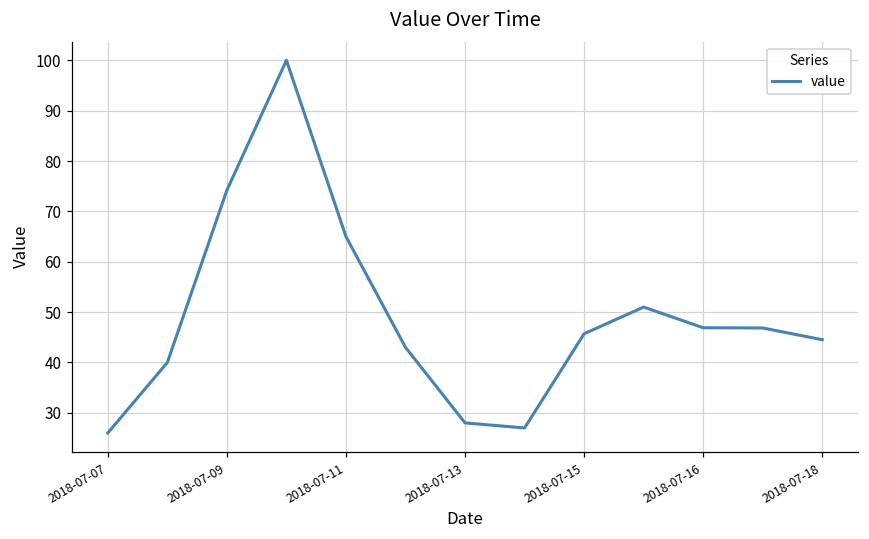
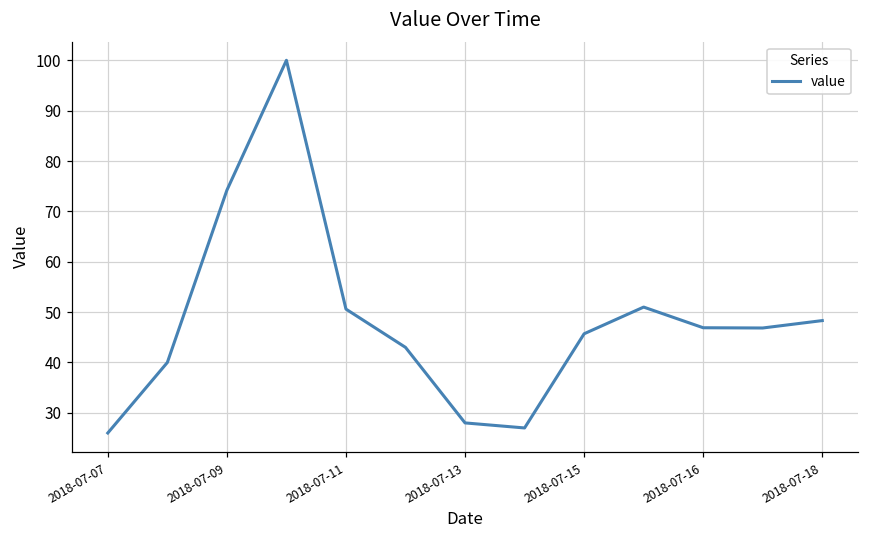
  {
    "2018-07-07": 26,
    "2018-07-09": 74,
-   "2018-07-11": 65,
+   "2018-07-11": 51,
    "2018-07-13": 28,
    "2018-07-15": 46,
-   "2018-07-18": 45
+   "2018-07-18": 48
  }
